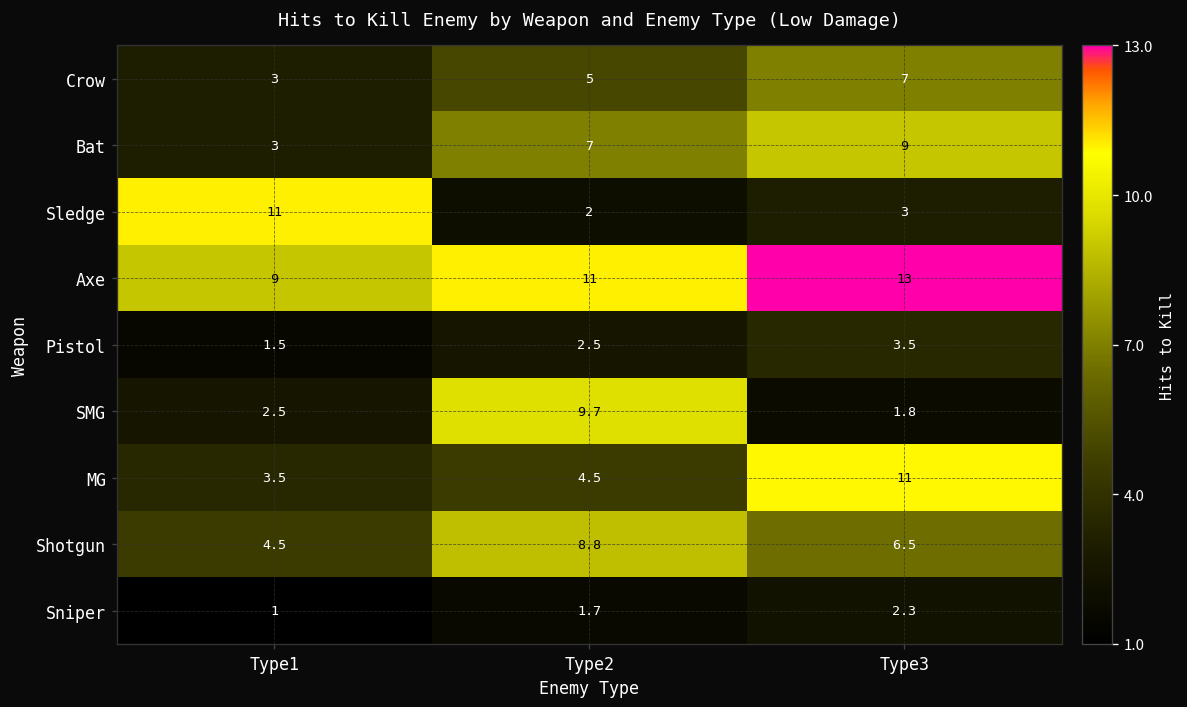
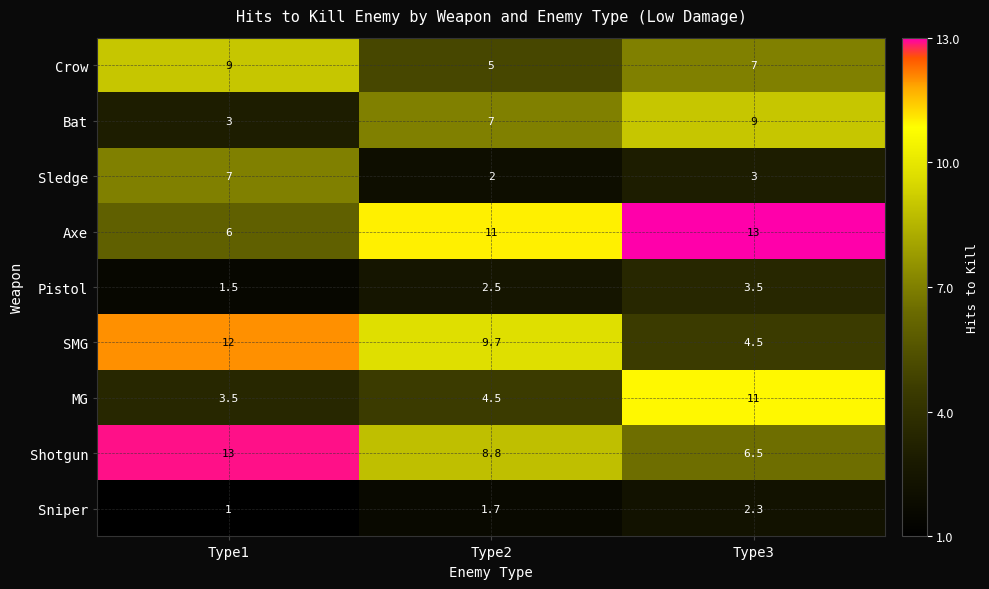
  {
    "Crow": {
-     "Type1": 3,
+     "Type1": 9,
      "Type2": 5,
      "Type3": 7
    },
    "Bat": {
      "Type1": 3,
      "Type2": 7,
      "Type3": 9
    },
    "Sledge": {
-     "Type1": 11,
+     "Type1": 7,
      "Type2": 2,
      "Type3": 3
    },
    "Axe": {
-     "Type1": 9,
+     "Type1": 6,
      "Type2": 11,
      "Type3": 13
    },
    "Pistol": {
      "Type1": 1.5,
      "Type2": 2.5,
      "Type3": 3.5
    },
    "SMG": {
-     "Type1": 2.5,
+     "Type1": 12,
      "Type2": 9.7,
-     "Type3": 1.8
+     "Type3": 4.5
    },
    "MG": {
      "Type1": 3.5,
      "Type2": 4.5,
      "Type3": 11
    },
    "Shotgun": {
-     "Type1": 4.5,
+     "Type1": 13,
      "Type2": 8.8,
      "Type3": 6.5
    },
    "Sniper": {
      "Type1": 1,
      "Type2": 1.7,
      "Type3": 2.3
    }
  }
